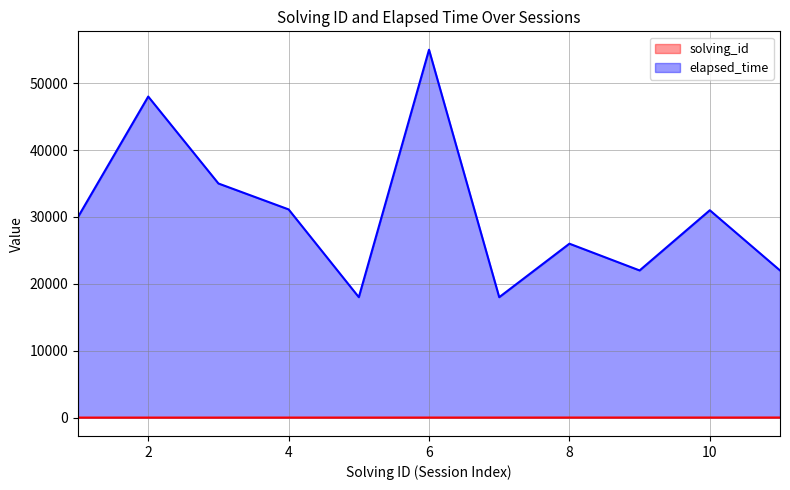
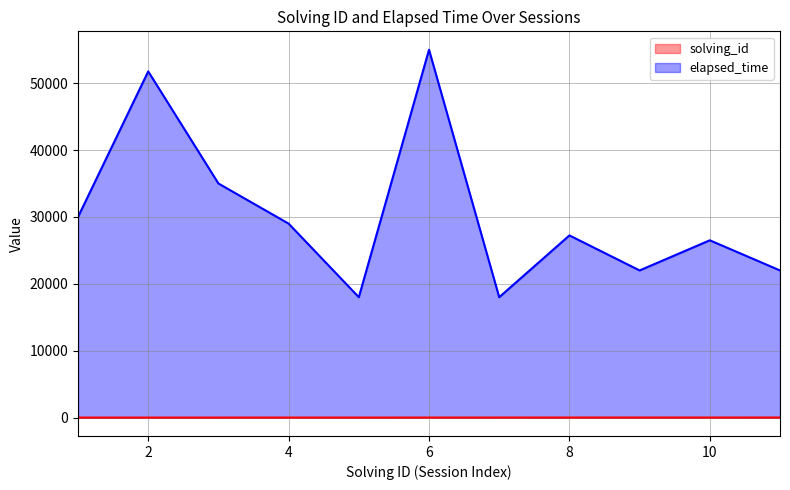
  {
    "solving_id": {
      "2": 0,
      "4": 0,
      "6": 0,
      "8": 0,
      "10": 0
    },
    "elapsed_time": {
-     "2": 48000,
-     "4": 31000,
+     "2": 52000,
+     "4": 29000,
      "6": 55000,
-     "8": 26000,
-     "10": 31000
+     "8": 27000,
+     "10": 27000
    }
  }
